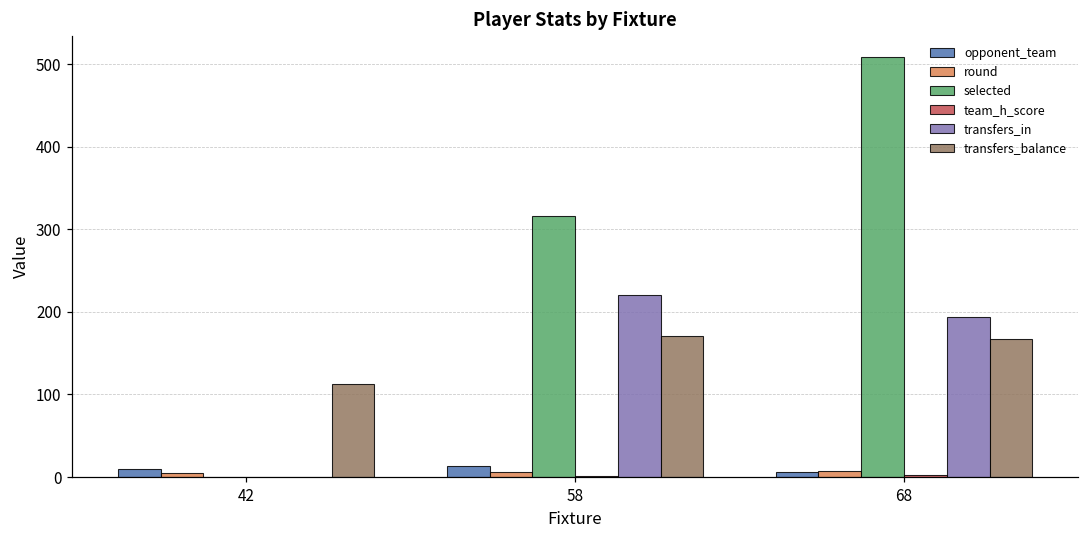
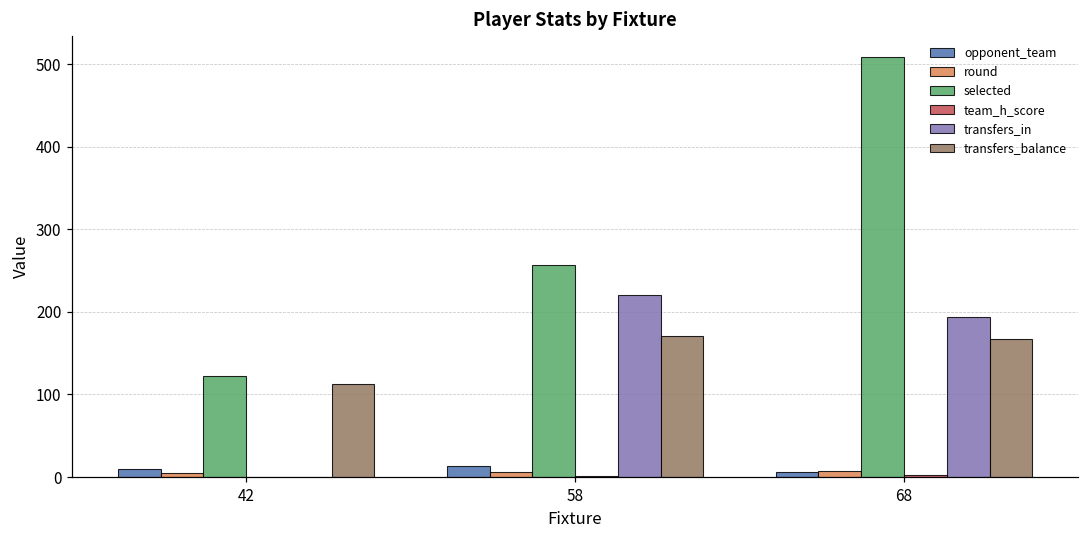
  {
    "selected": {
-     "42": 0,
-     "58": 320,
+     "42": 120,
+     "58": 260,
      "68": 510
    },
    "transfers_balance": {
      "42": 110,
      "58": 170,
      "68": 170
    }
  }
